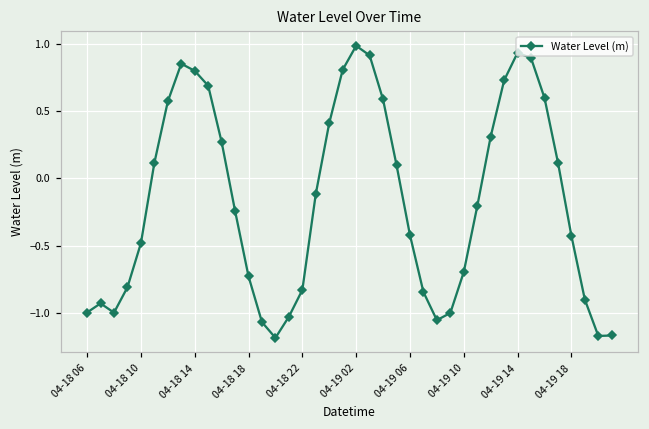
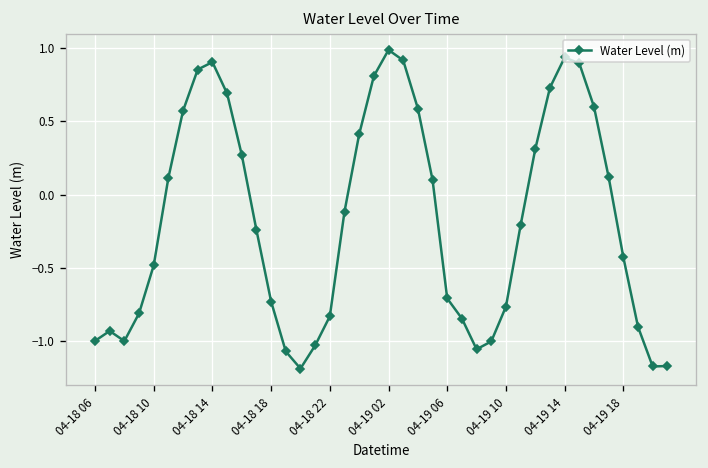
  {
    "04-18 06": -1.00,
    "04-18 10": -0.48,
-   "04-18 14": 0.80,
+   "04-18 14": 0.91,
    "04-18 18": -0.73,
    "04-18 22": -0.83,
    "04-19 02": 0.99,
-   "04-19 06": -0.42,
-   "04-19 10": -0.70,
+   "04-19 06": -0.71,
+   "04-19 10": -0.76,
    "04-19 18": -0.43
  }
